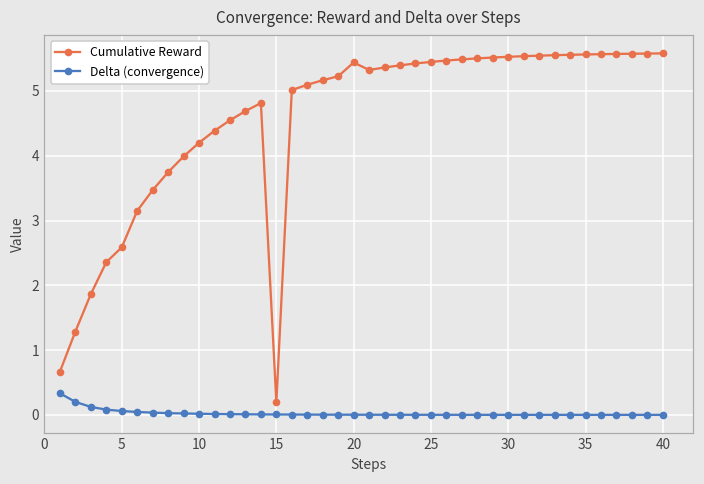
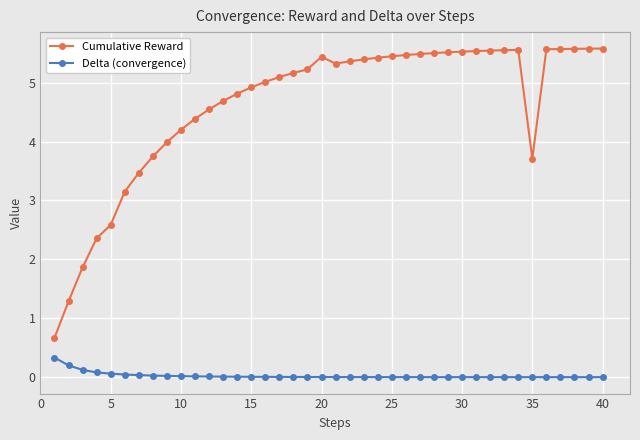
  {
    "Cumulative Reward": {
      "5": 2.6,
      "10": 4.2,
-     "15": 0.2,
+     "15": 4.9,
      "20": 5.4,
      "25": 5.4,
      "30": 5.5,
-     "35": 5.6,
+     "35": 3.7,
      "40": 5.6
    },
    "Delta (convergence)": {
      "5": 0.1,
      "10": 0.0,
      "15": 0.0,
      "20": 0.0,
      "25": 0.0,
      "30": 0.0,
      "35": 0.0,
      "40": 0.0
    }
  }
